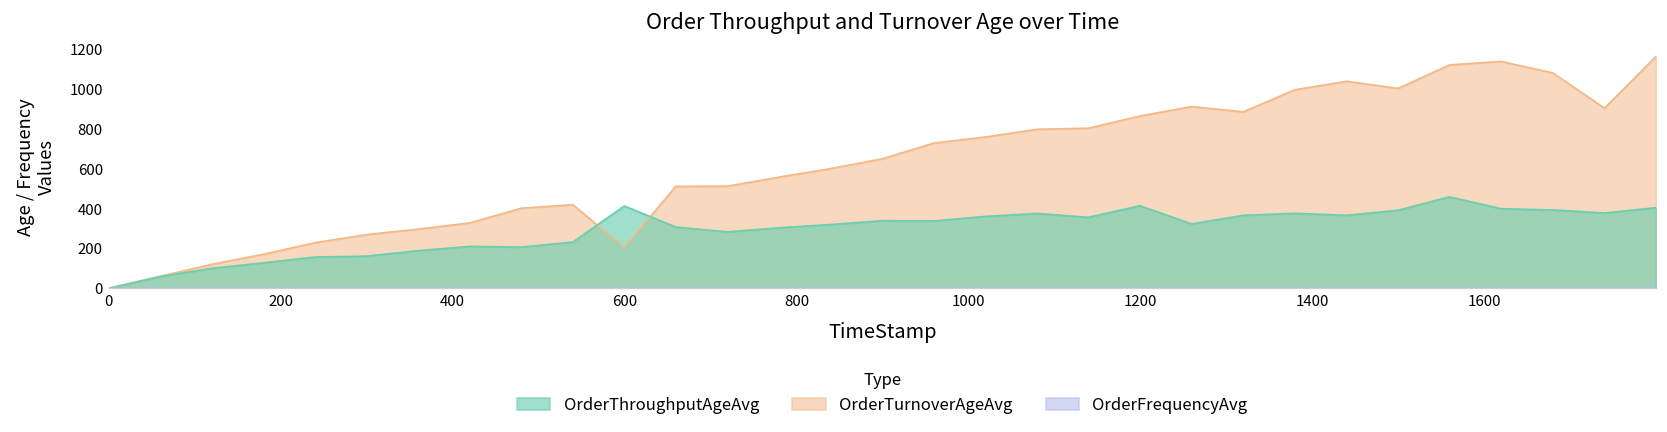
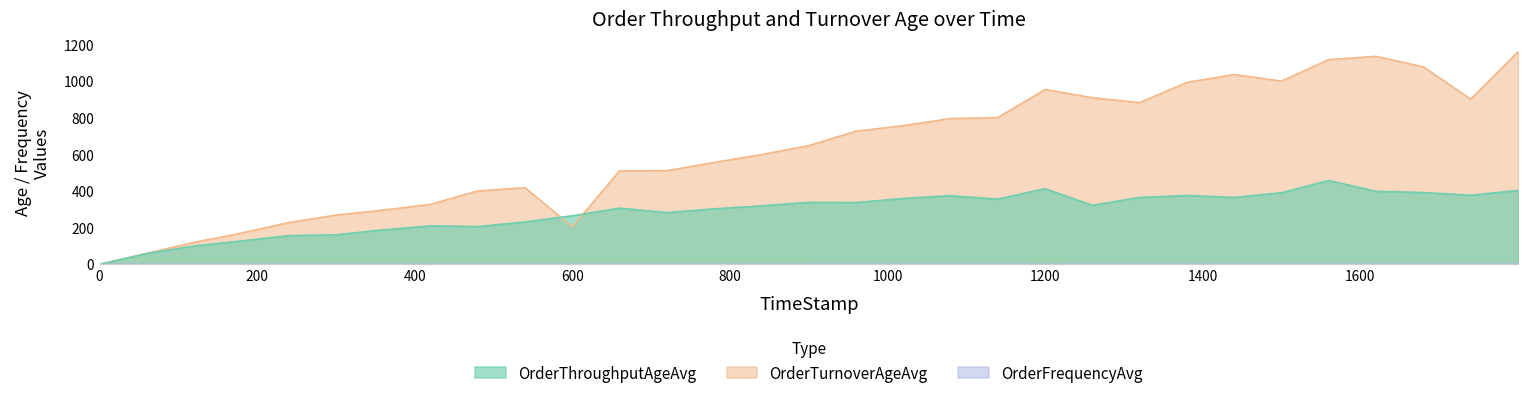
  {
    "OrderTurnoverAgeAvg": {
      "600": 200,
-     "1200": 860
+     "1200": 950
    },
    "OrderThroughputAgeAvg": {
-     "600": 410,
+     "600": 260,
      "1200": 410
    },
    "OrderFrequencyAvg": {
      "600": 0,
      "1200": 0
    }
  }
